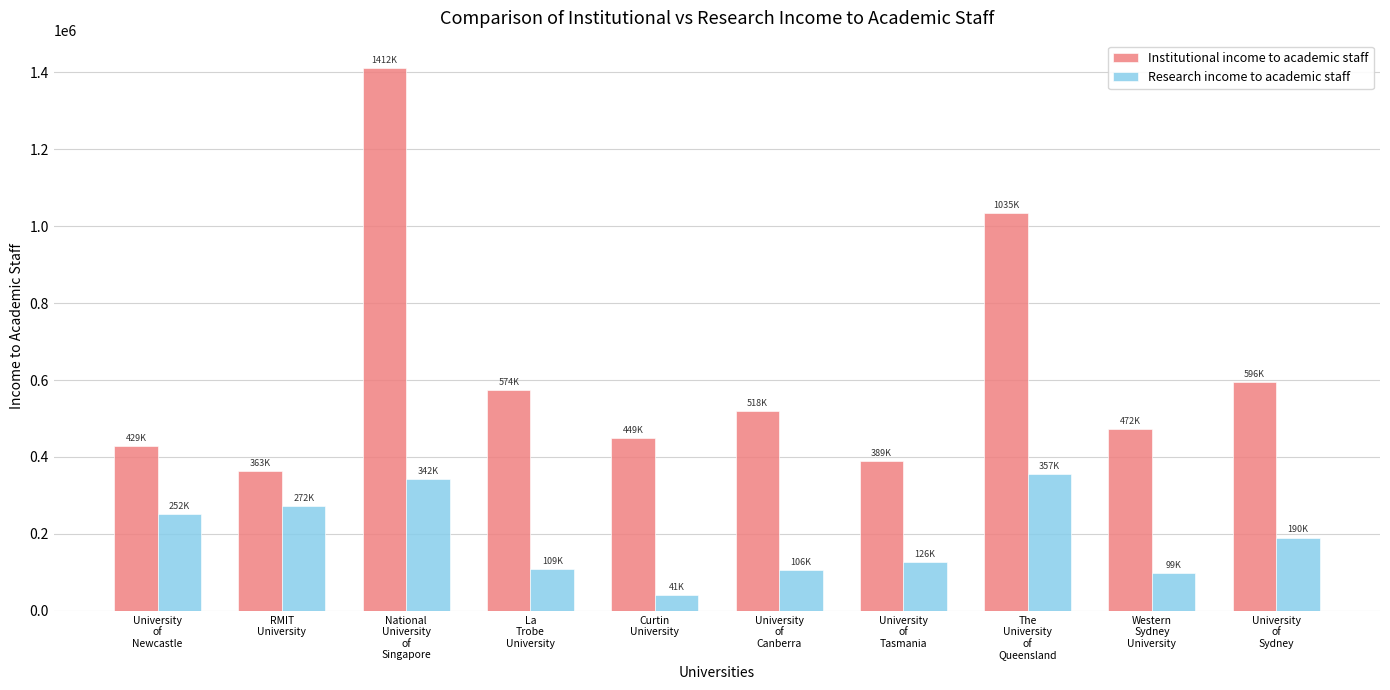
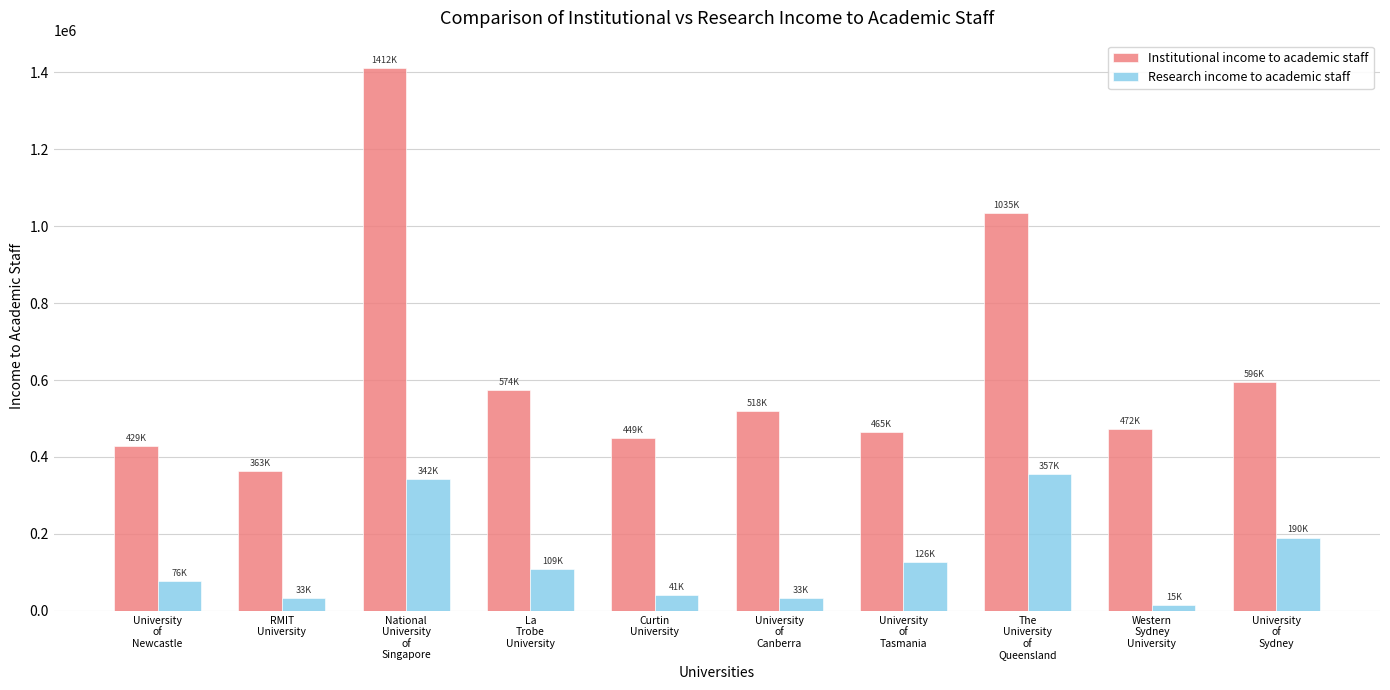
  {
    "Institutional income to academic staff": {
      "University of Newcastle": "429K",
      "RMIT University": "363K",
      "National University of Singapore": "1412K",
      "La Trobe University": "574K",
      "Curtin University": "449K",
      "University of Canberra": "518K",
-     "University of Tasmania": "389K",
+     "University of Tasmania": "465K",
      "The University of Queensland": "1035K",
      "Western Sydney University": "472K",
      "University of Sydney": "596K"
    },
    "Research income to academic staff": {
-     "University of Newcastle": "252K",
-     "RMIT University": "272K",
+     "University of Newcastle": "76K",
+     "RMIT University": "33K",
      "National University of Singapore": "342K",
      "La Trobe University": "109K",
      "Curtin University": "41K",
-     "University of Canberra": "106K",
+     "University of Canberra": "33K",
      "University of Tasmania": "126K",
      "The University of Queensland": "357K",
-     "Western Sydney University": "99K",
+     "Western Sydney University": "15K",
      "University of Sydney": "190K"
    }
  }
